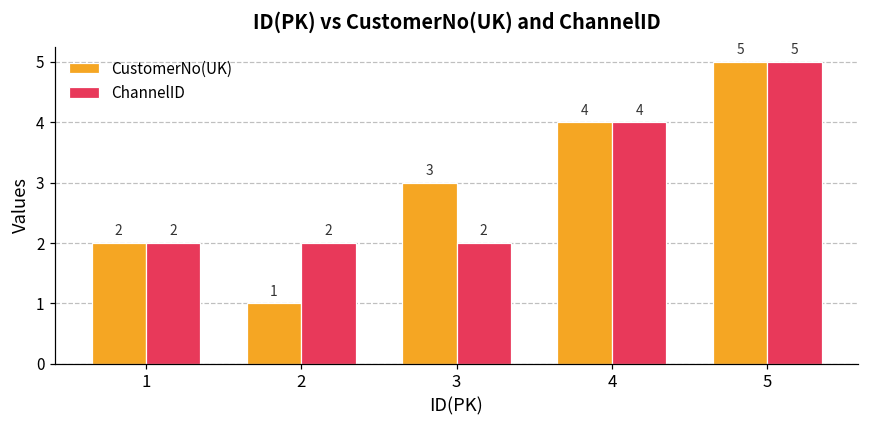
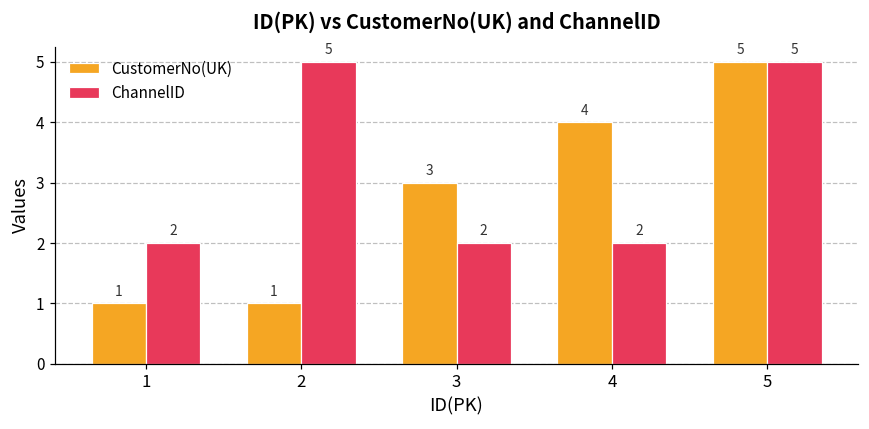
  {
    "CustomerNo(UK)": {
-     "1": 2,
+     "1": 1,
      "2": 1,
      "3": 3,
      "4": 4,
      "5": 5
    },
    "ChannelID": {
      "1": 2,
-     "2": 2,
+     "2": 5,
      "3": 2,
-     "4": 4,
+     "4": 2,
      "5": 5
    }
  }
